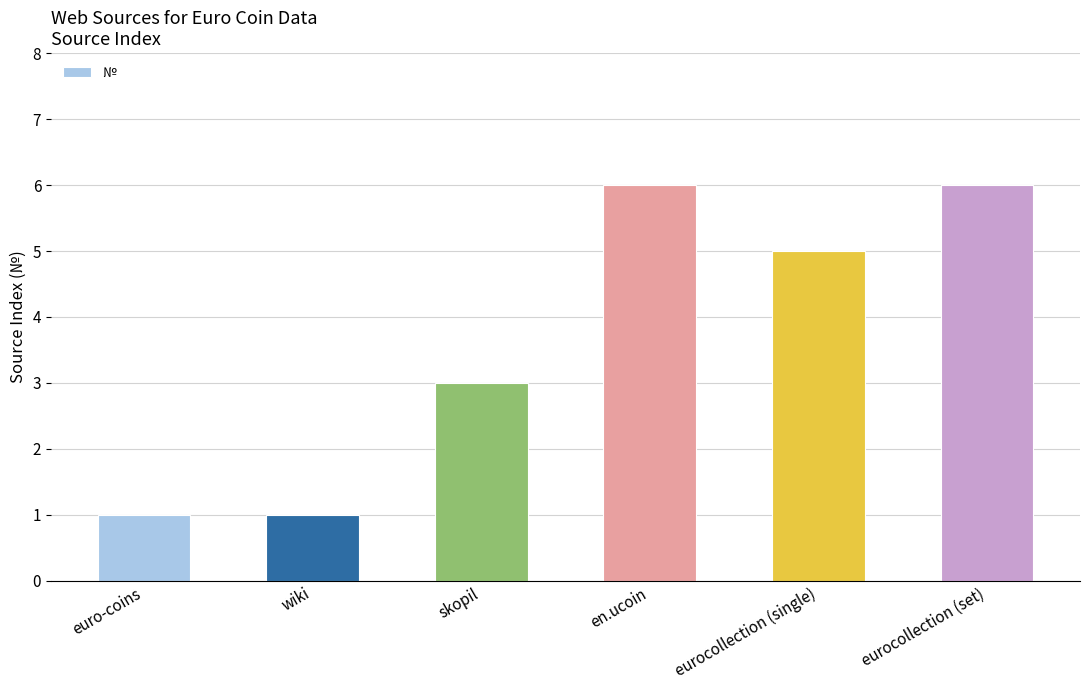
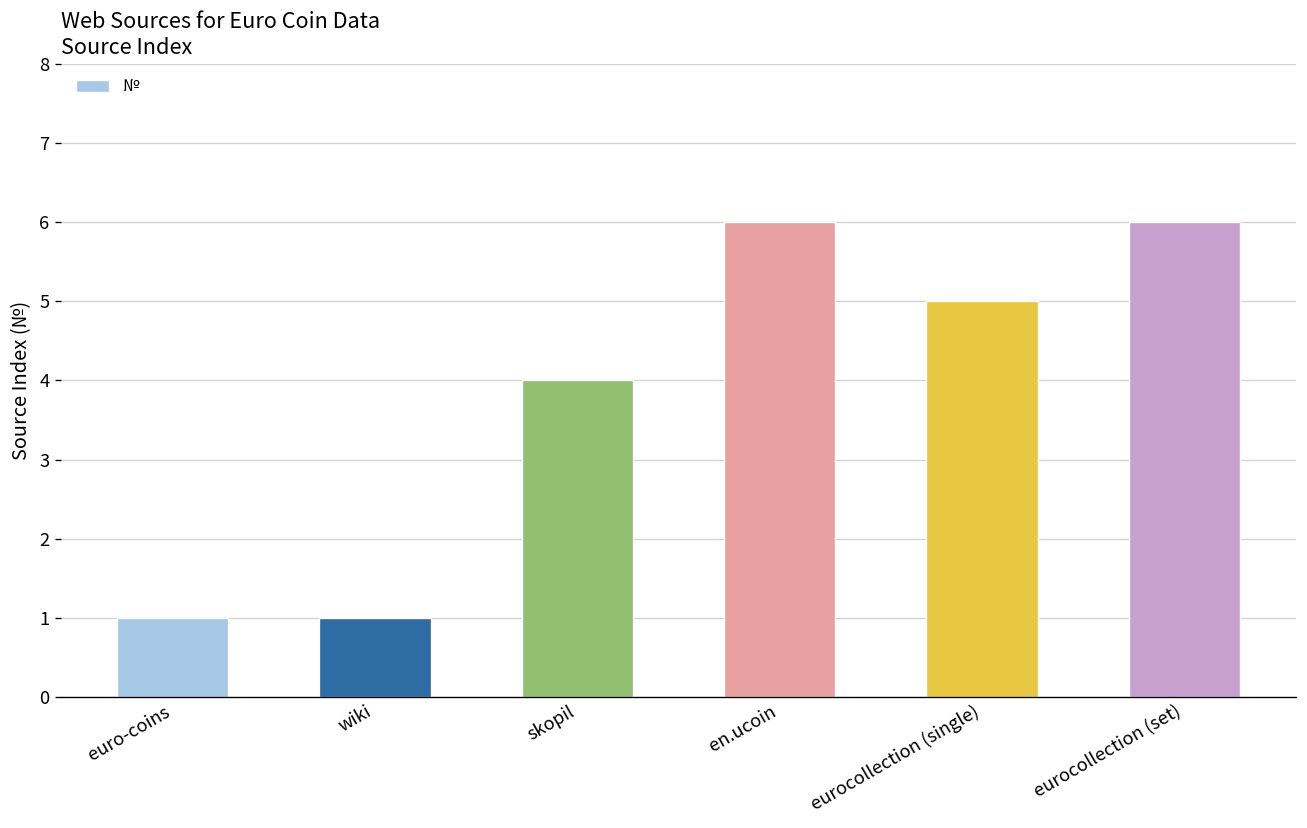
  {
    "euro-coins": 1,
    "wiki": 1,
-   "skopil": 3,
+   "skopil": 4,
    "en.ucoin": 6,
    "eurocollection (single)": 5,
    "eurocollection (set)": 6
  }
